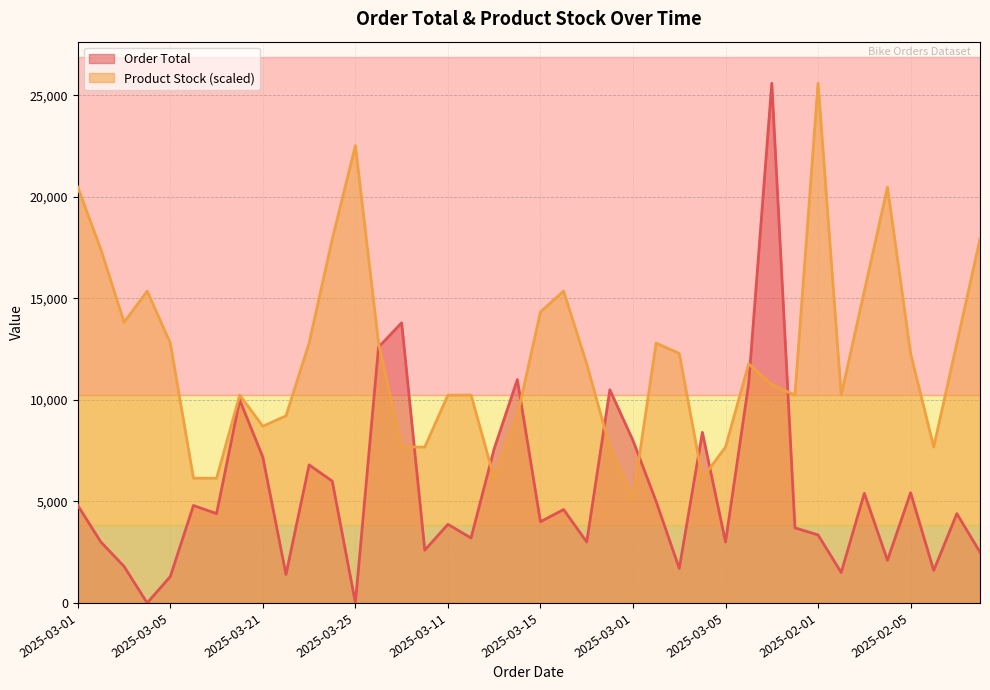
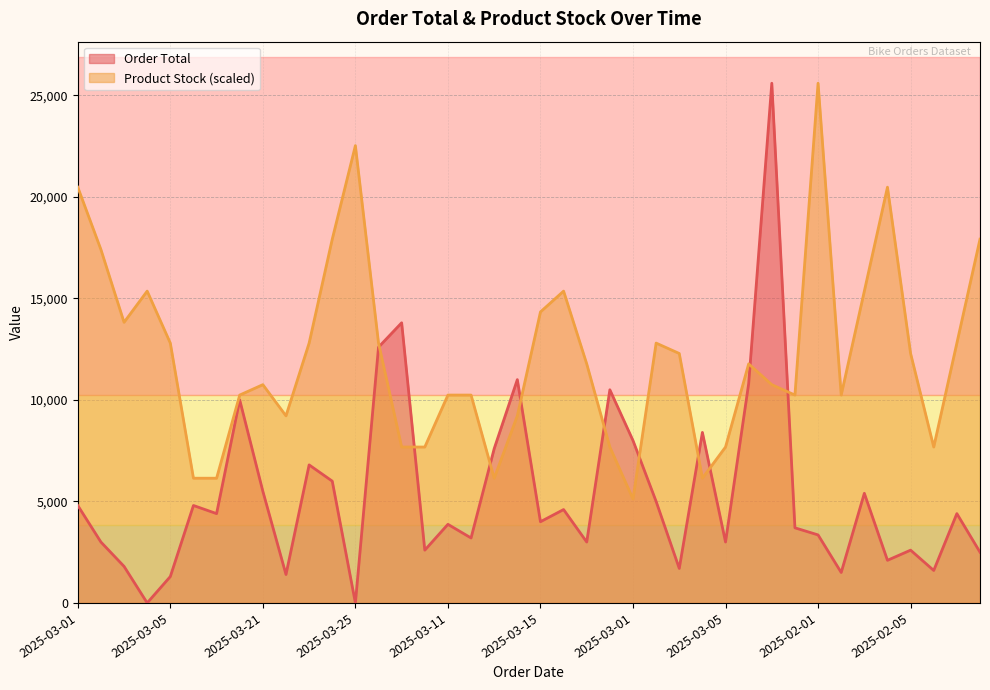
  {
    "Order Total": {
-     "2025-03-21": "7,200",
+     "2025-03-21": "5,500",
      "2025-03-25": "0",
      "2025-03-11": "3,900",
      "2025-03-15": "4,000",
      "2025-02-01": "3,400",
-     "2025-02-05": "5,400"
+     "2025-02-05": "2,600"
    },
    "Product Stock (scaled)": {
-     "2025-03-21": "8,700",
+     "2025-03-21": "10,800",
      "2025-03-25": "22,500",
      "2025-03-11": "10,200",
      "2025-03-15": "14,300",
      "2025-02-01": "25,600",
      "2025-02-05": "12,300"
    }
  }
